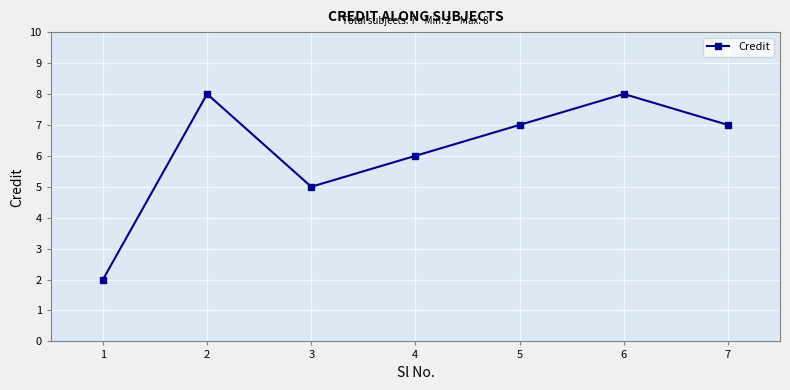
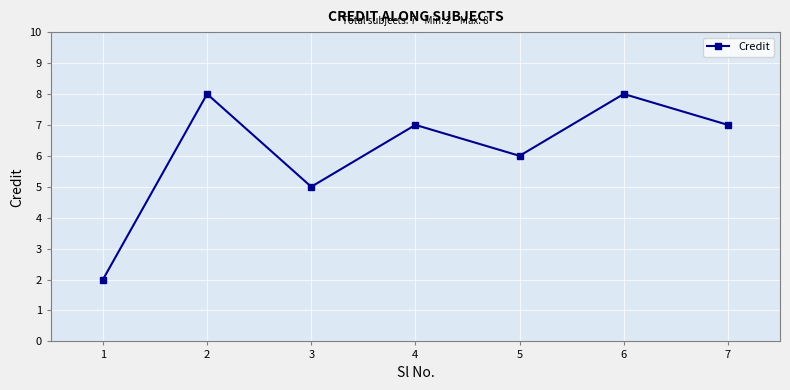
  {
    "1": 2,
    "2": 8,
    "3": 5,
-   "4": 6,
-   "5": 7,
+   "4": 7,
+   "5": 6,
    "6": 8,
    "7": 7
  }
